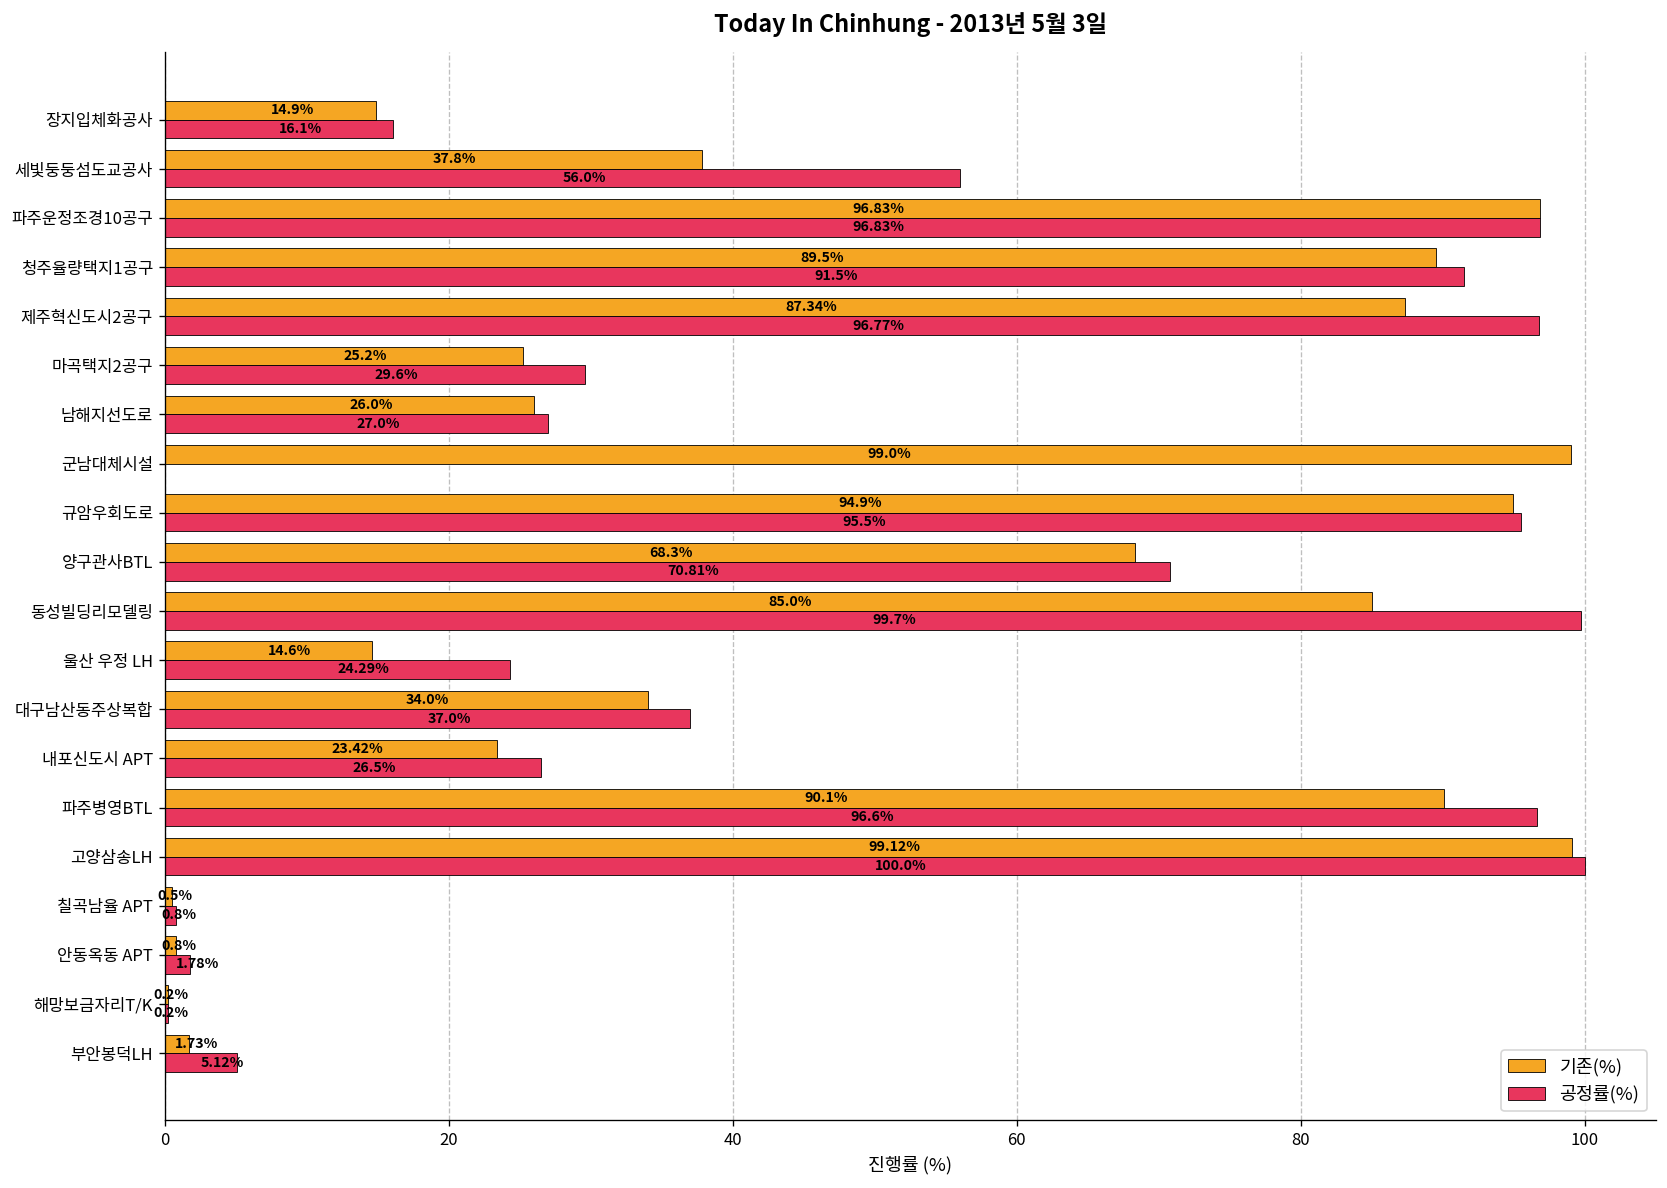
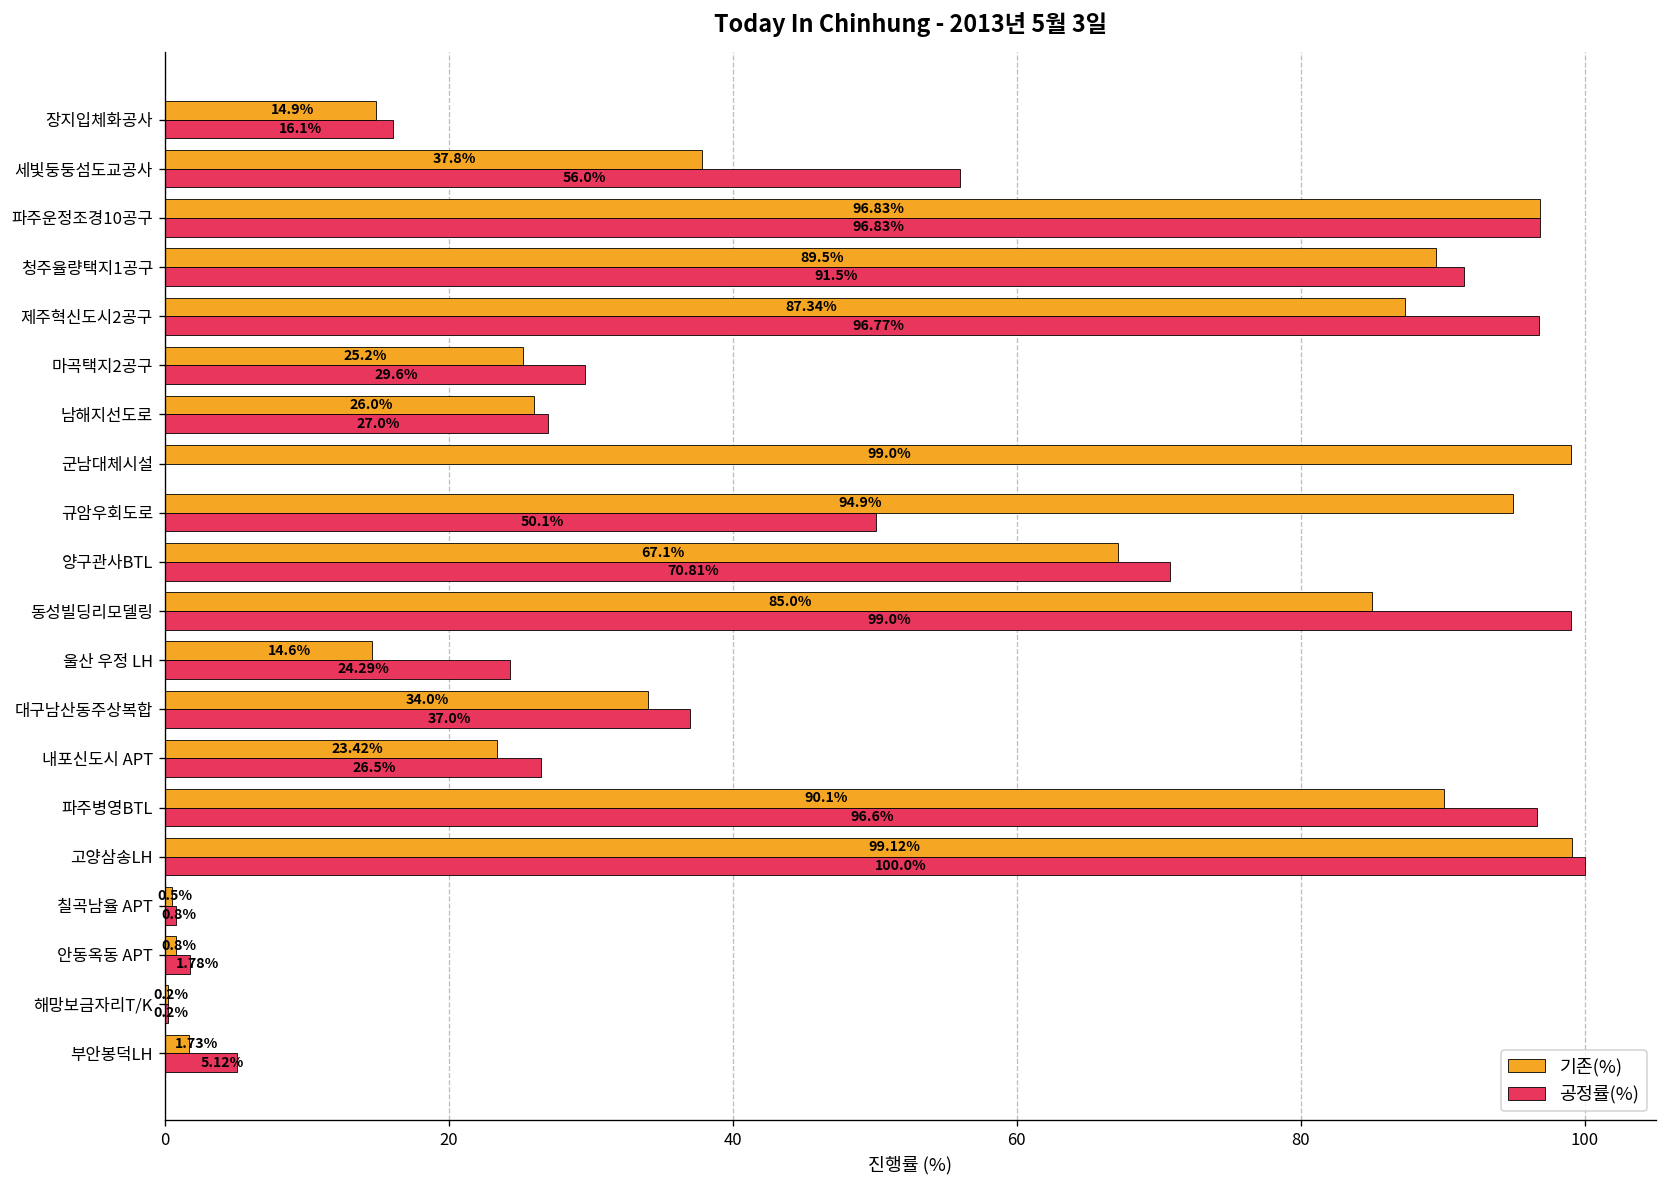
  {
    "기존(%)": {
      "장지입체화공사": "14.9%",
      "세빛둥둥섬도교공사": "37.8%",
      "파주운정조경10공구": "96.83%",
      "청주율량택지1공구": "89.5%",
      "제주혁신도시2공구": "87.34%",
      "마곡택지2공구": "25.2%",
      "남해지선도로": "26.0%",
      "군남대체시설": "99.0%",
      "규암우회도로": "94.9%",
-     "양구관사BTL": "68.3%",
+     "양구관사BTL": "67.1%",
      "동성빌딩리모델링": "85.0%",
      "울산 우정 LH": "14.6%",
      "대구남산동주상복합": "34.0%",
      "내포신도시 APT": "23.42%",
      "파주병영BTL": "90.1%",
      "고양삼송LH": "99.12%",
      "칠곡남율 APT": "0.5%",
      "안동옥동 APT": "0.8%",
      "해망보금자리T/K": "0.2%",
      "부안봉덕LH": "1.73%"
    },
    "공정률(%)": {
      "장지입체화공사": "16.1%",
      "세빛둥둥섬도교공사": "56.0%",
      "파주운정조경10공구": "96.83%",
      "청주율량택지1공구": "91.5%",
      "제주혁신도시2공구": "96.77%",
      "마곡택지2공구": "29.6%",
      "남해지선도로": "27.0%",
-     "규암우회도로": "95.5%",
+     "규암우회도로": "50.1%",
      "양구관사BTL": "70.81%",
-     "동성빌딩리모델링": "99.7%",
+     "동성빌딩리모델링": "99.0%",
      "울산 우정 LH": "24.29%",
      "대구남산동주상복합": "37.0%",
      "내포신도시 APT": "26.5%",
      "파주병영BTL": "96.6%",
      "고양삼송LH": "100.0%",
      "칠곡남율 APT": "0.8%",
      "안동옥동 APT": "1.78%",
      "해망보금자리T/K": "0.2%",
      "부안봉덕LH": "5.12%"
    }
  }
